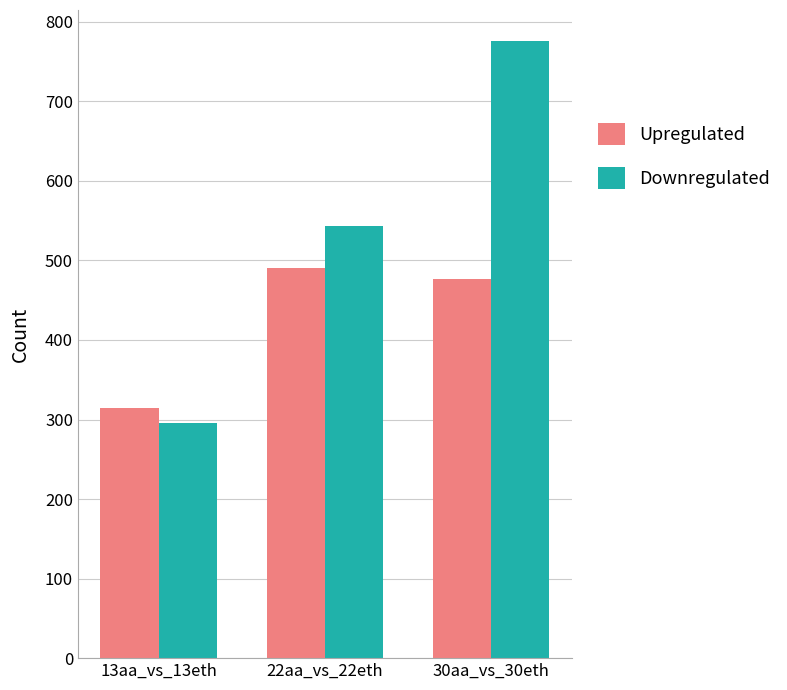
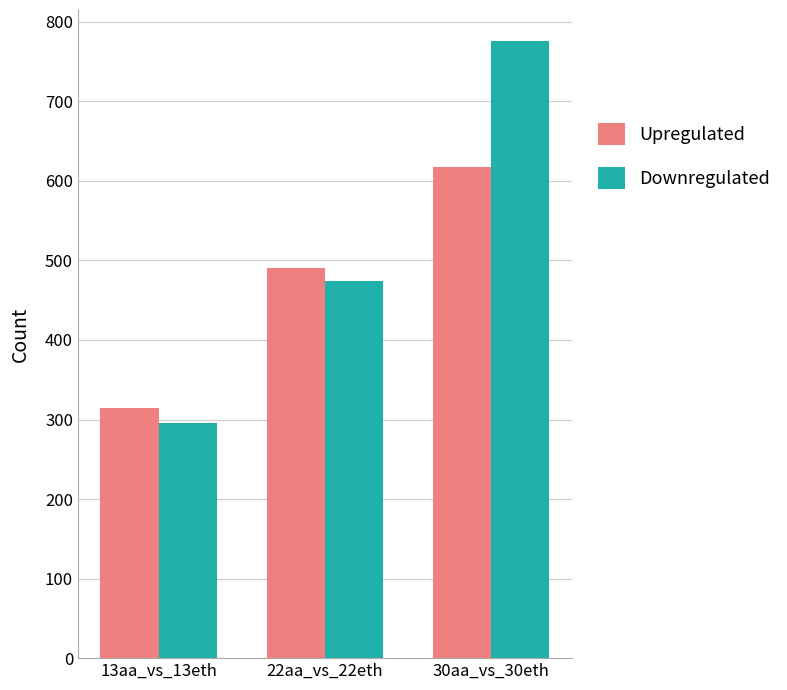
  {
    "Upregulated": {
      "13aa_vs_13eth": 310,
      "22aa_vs_22eth": 490,
-     "30aa_vs_30eth": 480
+     "30aa_vs_30eth": 620
    },
    "Downregulated": {
      "13aa_vs_13eth": 300,
-     "22aa_vs_22eth": 540,
+     "22aa_vs_22eth": 470,
      "30aa_vs_30eth": 780
    }
  }
